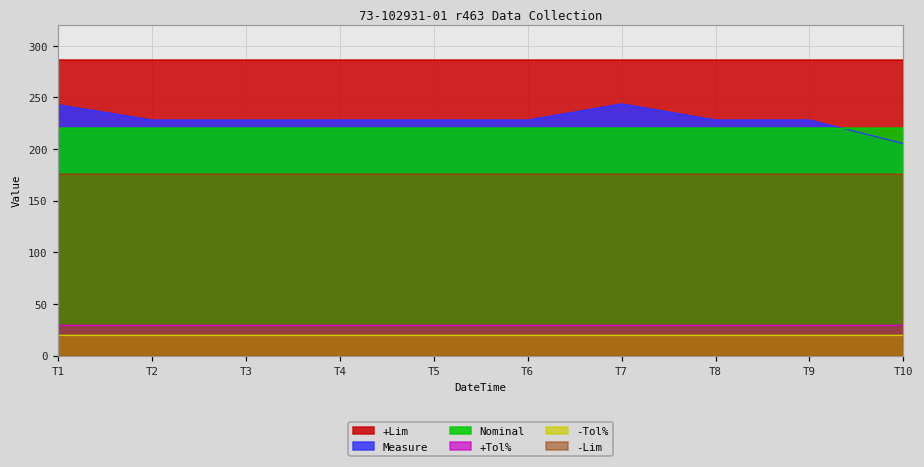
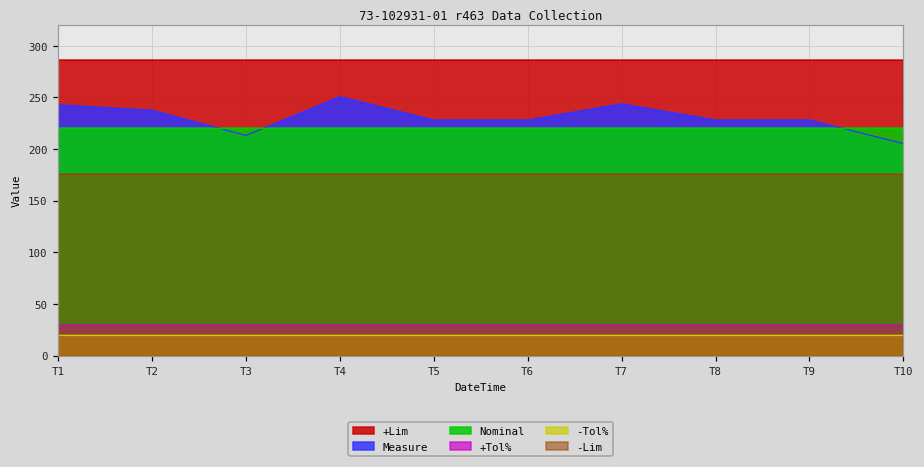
  {
    "+Lim": {
      "T1": 290,
      "T2": 290,
      "T3": 290,
      "T4": 290,
      "T5": 290,
      "T6": 290,
      "T7": 290,
      "T8": 290,
      "T9": 290,
      "T10": 290
    },
    "Measure": {
      "T1": 240,
-     "T2": 230,
-     "T3": 230,
-     "T4": 230,
+     "T2": 240,
+     "T3": 210,
+     "T4": 250,
      "T5": 230,
      "T6": 230,
      "T7": 240,
      "T8": 230,
      "T9": 230,
      "T10": 210
    },
    "Nominal": {
      "T1": 220,
      "T2": 220,
      "T3": 220,
      "T4": 220,
      "T5": 220,
      "T6": 220,
      "T7": 220,
      "T8": 220,
      "T9": 220,
      "T10": 220
    },
    "+Tol%": {
      "T1": 30,
      "T2": 30,
      "T3": 30,
      "T4": 30,
      "T5": 30,
      "T6": 30,
      "T7": 30,
      "T8": 30,
      "T9": 30,
      "T10": 30
    },
    "-Tol%": {
      "T1": 20,
      "T2": 20,
      "T3": 20,
      "T4": 20,
      "T5": 20,
      "T6": 20,
      "T7": 20,
      "T8": 20,
      "T9": 20,
      "T10": 20
    },
    "-Lim": {
      "T1": 180,
      "T2": 180,
      "T3": 180,
      "T4": 180,
      "T5": 180,
      "T6": 180,
      "T7": 180,
      "T8": 180,
      "T9": 180,
      "T10": 180
    }
  }
